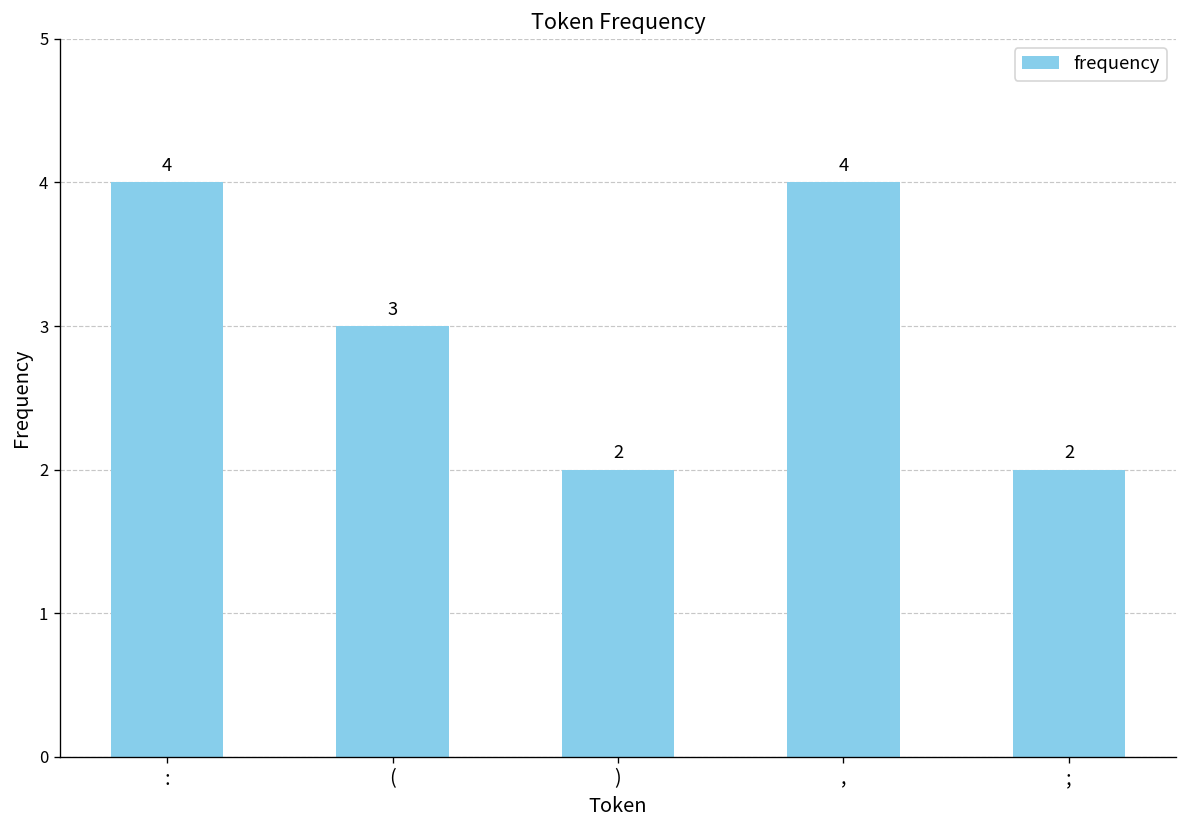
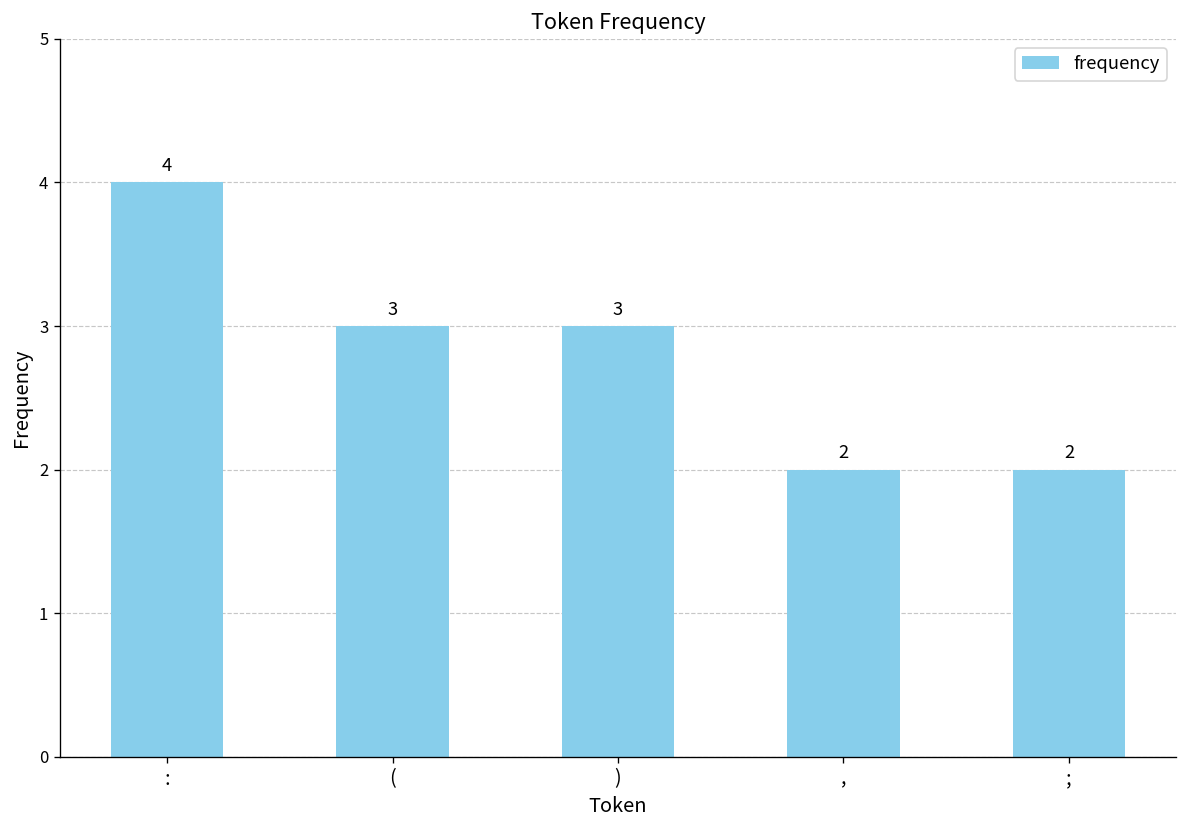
  {
    ":": 4,
    "(": 3,
-   ")": 2,
-   ",": 4,
+   ")": 3,
+   ",": 2,
    ";": 2
  }
